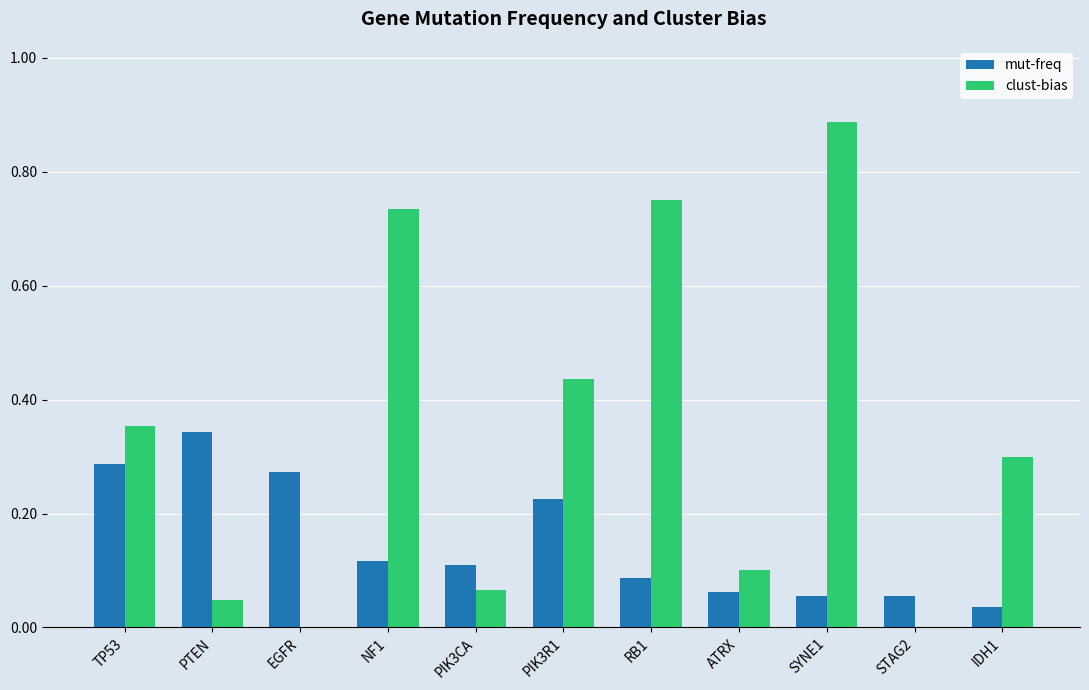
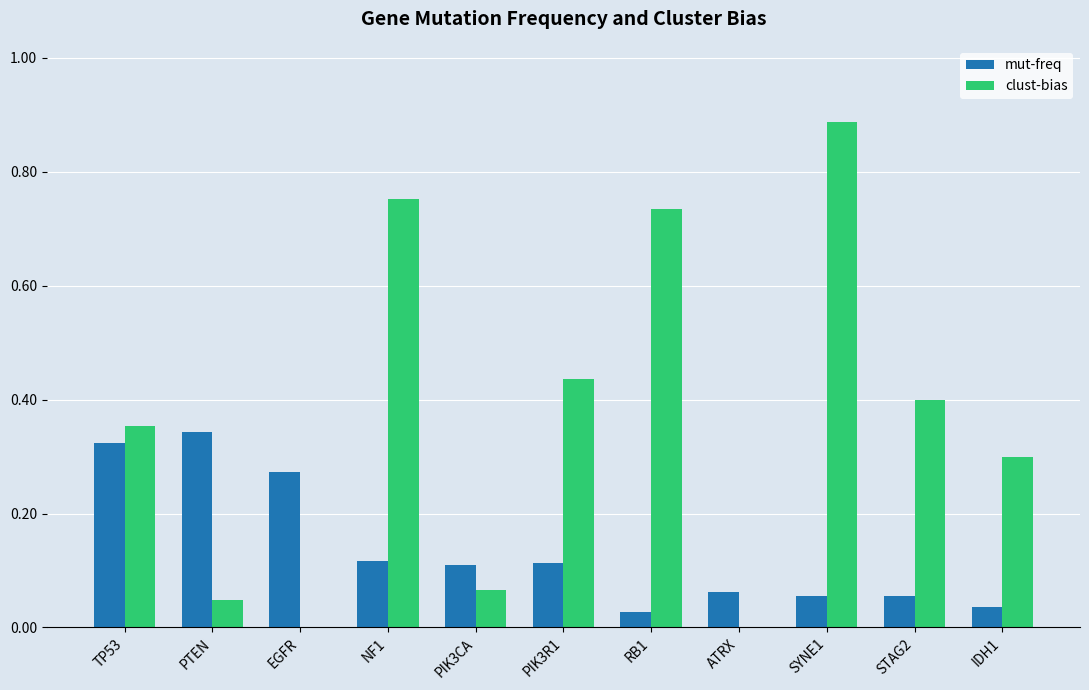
  {
    "mut-freq": {
-     "TP53": 0.29,
+     "TP53": 0.32,
      "PTEN": 0.34,
      "EGFR": 0.27,
      "NF1": 0.12,
      "PIK3CA": 0.11,
-     "PIK3R1": 0.23,
-     "RB1": 0.09,
+     "PIK3R1": 0.11,
+     "RB1": 0.03,
      "ATRX": 0.06,
      "SYNE1": 0.06,
      "STAG2": 0.06,
      "IDH1": 0.04
    },
    "clust-bias": {
      "TP53": 0.35,
      "PTEN": 0.05,
-     "NF1": 0.74,
+     "NF1": 0.75,
      "PIK3CA": 0.07,
      "PIK3R1": 0.44,
-     "RB1": 0.75,
-     "ATRX": 0.1,
+     "RB1": 0.73,
+     "ATRX": 0.0,
      "SYNE1": 0.89,
-     "STAG2": 0.0,
+     "STAG2": 0.4,
      "IDH1": 0.30
    }
  }
